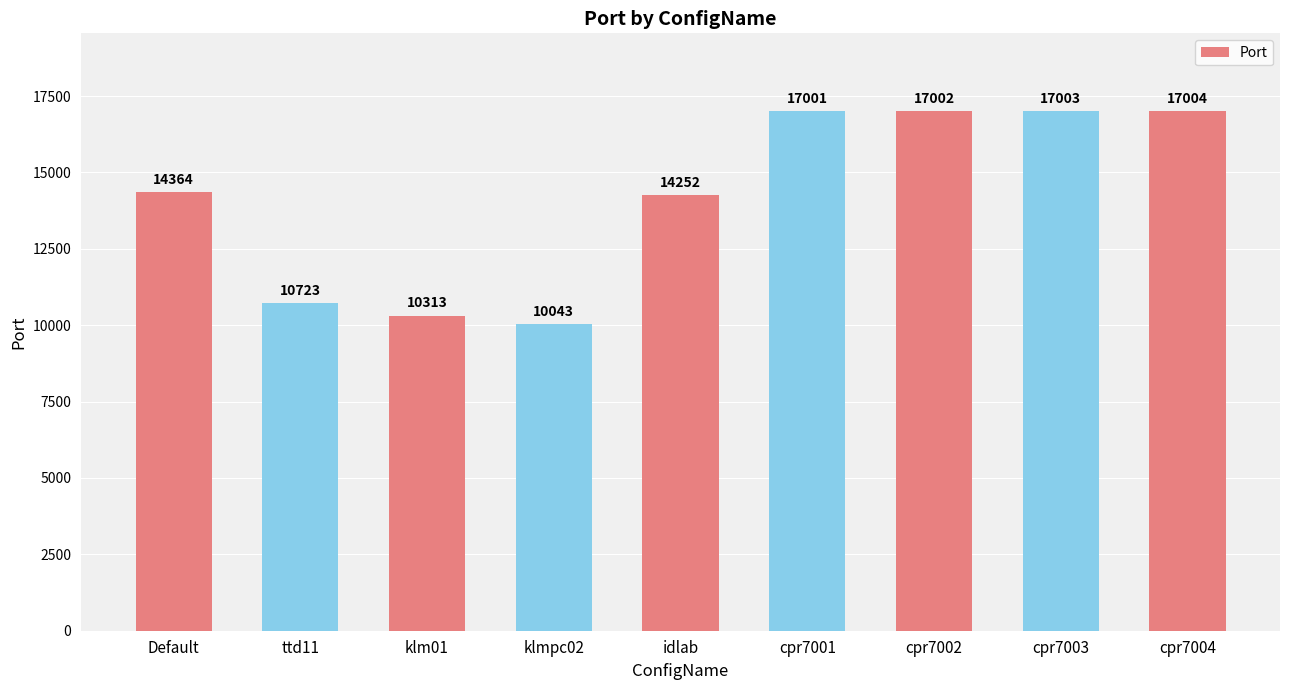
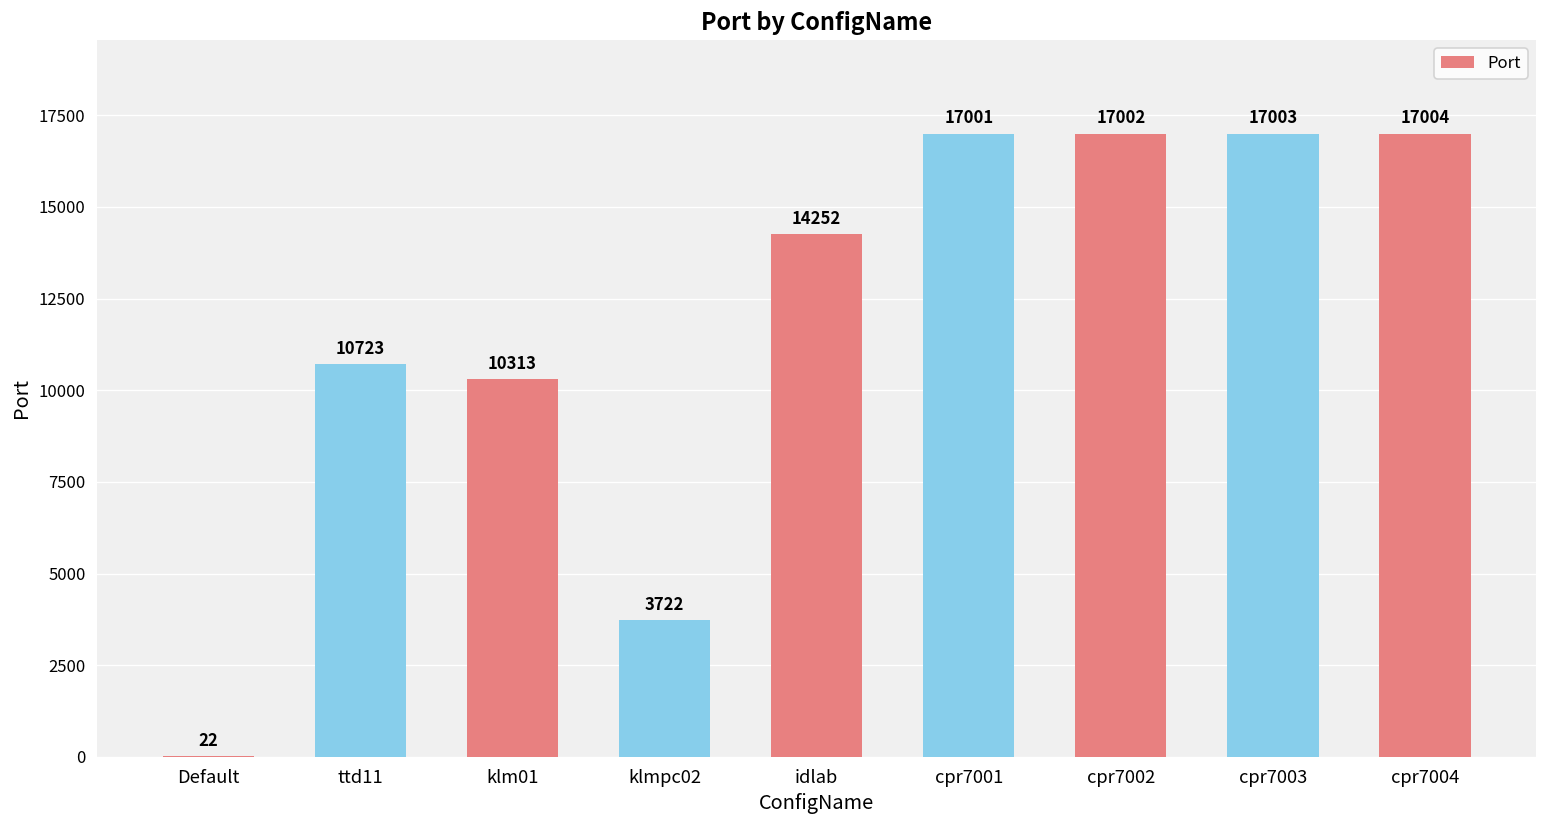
  {
-   "Default": 14364,
+   "Default": 22,
    "ttd11": 10723,
    "klm01": 10313,
-   "klmpc02": 10043,
+   "klmpc02": 3722,
    "idlab": 14252,
    "cpr7001": 17001,
    "cpr7002": 17002,
    "cpr7003": 17003,
    "cpr7004": 17004
  }
